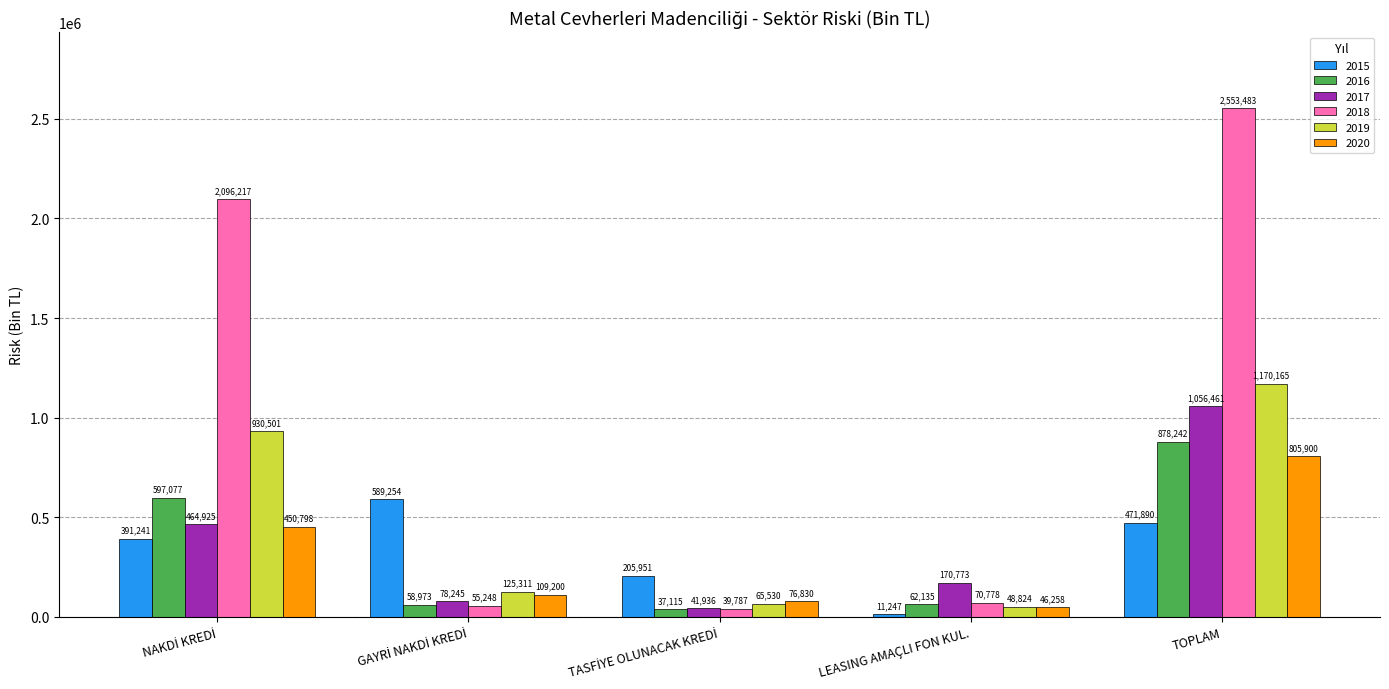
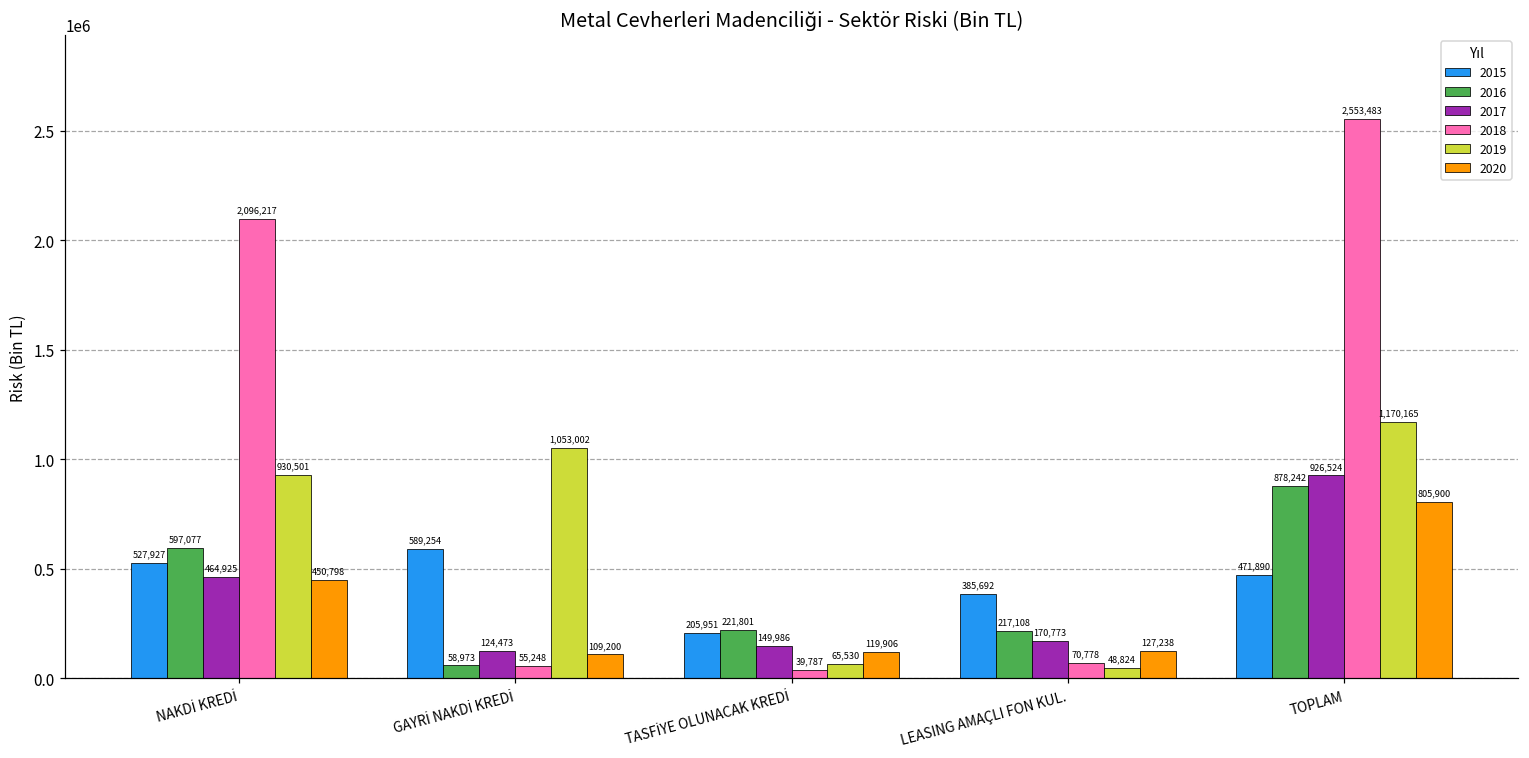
  {
    "2015": {
-     "NAKDİ KREDİ": "391,241",
+     "NAKDİ KREDİ": "527,927",
      "GAYRİ NAKDİ KREDİ": "589,254",
      "TASFİYE OLUNACAK KREDİ": "205,951",
-     "LEASING AMAÇLI FON KUL.": "11,247",
+     "LEASING AMAÇLI FON KUL.": "385,692",
      "TOPLAM": "471,890"
    },
    "2016": {
      "NAKDİ KREDİ": "597,077",
      "GAYRİ NAKDİ KREDİ": "58,973",
-     "TASFİYE OLUNACAK KREDİ": "37,115",
-     "LEASING AMAÇLI FON KUL.": "62,135",
+     "TASFİYE OLUNACAK KREDİ": "221,801",
+     "LEASING AMAÇLI FON KUL.": "217,108",
      "TOPLAM": "878,242"
    },
    "2017": {
      "NAKDİ KREDİ": "464,925",
-     "GAYRİ NAKDİ KREDİ": "78,245",
-     "TASFİYE OLUNACAK KREDİ": "41,936",
+     "GAYRİ NAKDİ KREDİ": "124,473",
+     "TASFİYE OLUNACAK KREDİ": "149,986",
      "LEASING AMAÇLI FON KUL.": "170,773",
-     "TOPLAM": "1,056,461"
+     "TOPLAM": "926,524"
    },
    "2018": {
      "NAKDİ KREDİ": "2,096,217",
      "GAYRİ NAKDİ KREDİ": "55,248",
      "TASFİYE OLUNACAK KREDİ": "39,787",
      "LEASING AMAÇLI FON KUL.": "70,778",
      "TOPLAM": "2,553,483"
    },
    "2019": {
      "NAKDİ KREDİ": "930,501",
-     "GAYRİ NAKDİ KREDİ": "125,311",
+     "GAYRİ NAKDİ KREDİ": "1,053,002",
      "TASFİYE OLUNACAK KREDİ": "65,530",
      "LEASING AMAÇLI FON KUL.": "48,824",
      "TOPLAM": "1,170,165"
    },
    "2020": {
      "NAKDİ KREDİ": "450,798",
      "GAYRİ NAKDİ KREDİ": "109,200",
-     "TASFİYE OLUNACAK KREDİ": "76,830",
-     "LEASING AMAÇLI FON KUL.": "46,258",
+     "TASFİYE OLUNACAK KREDİ": "119,906",
+     "LEASING AMAÇLI FON KUL.": "127,238",
      "TOPLAM": "805,900"
    }
  }
